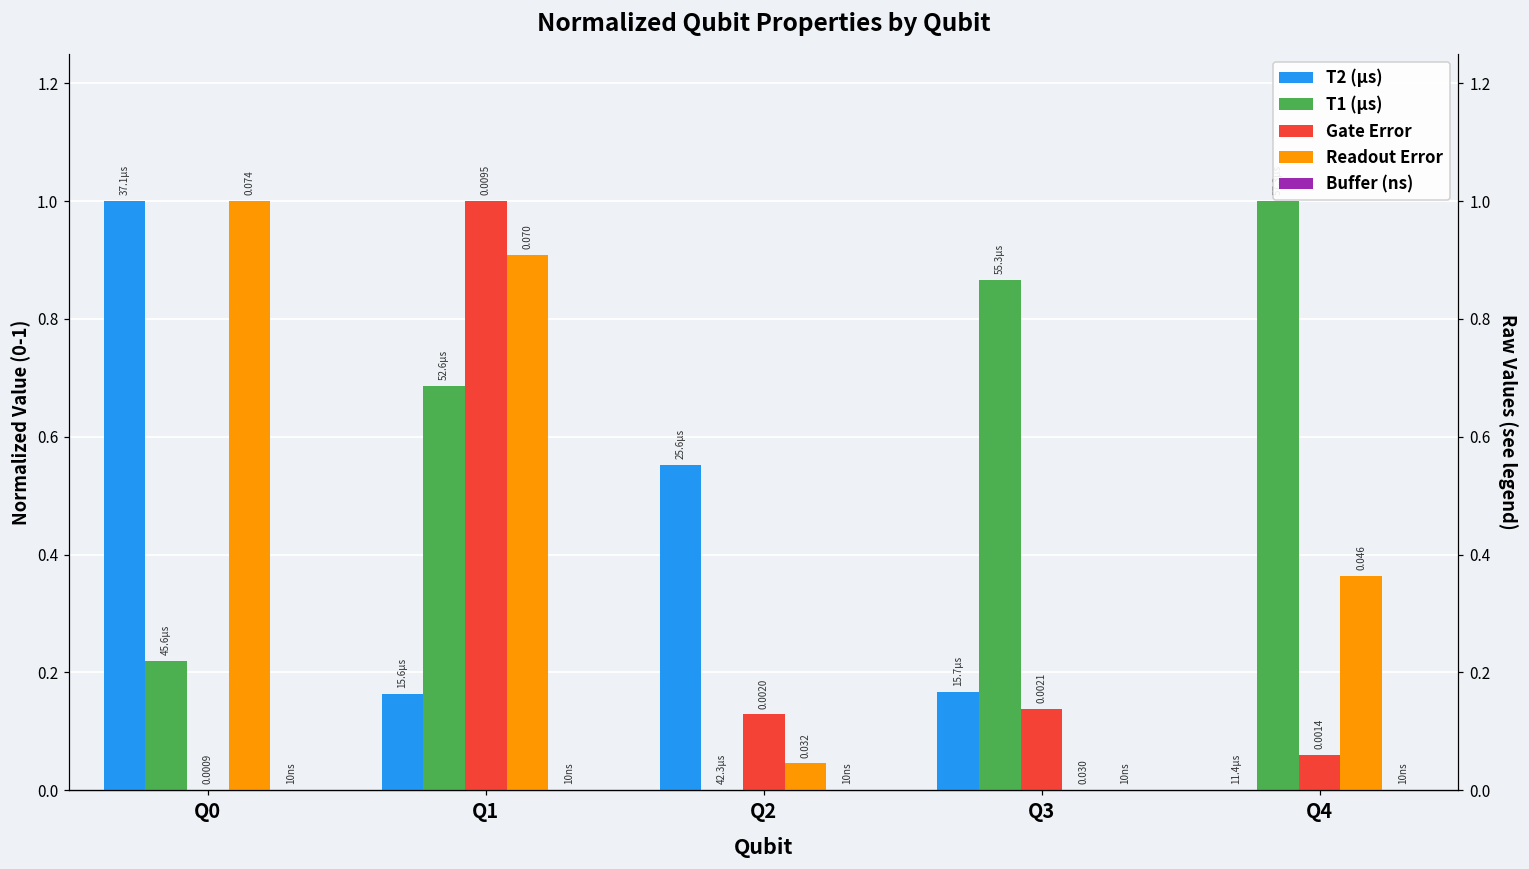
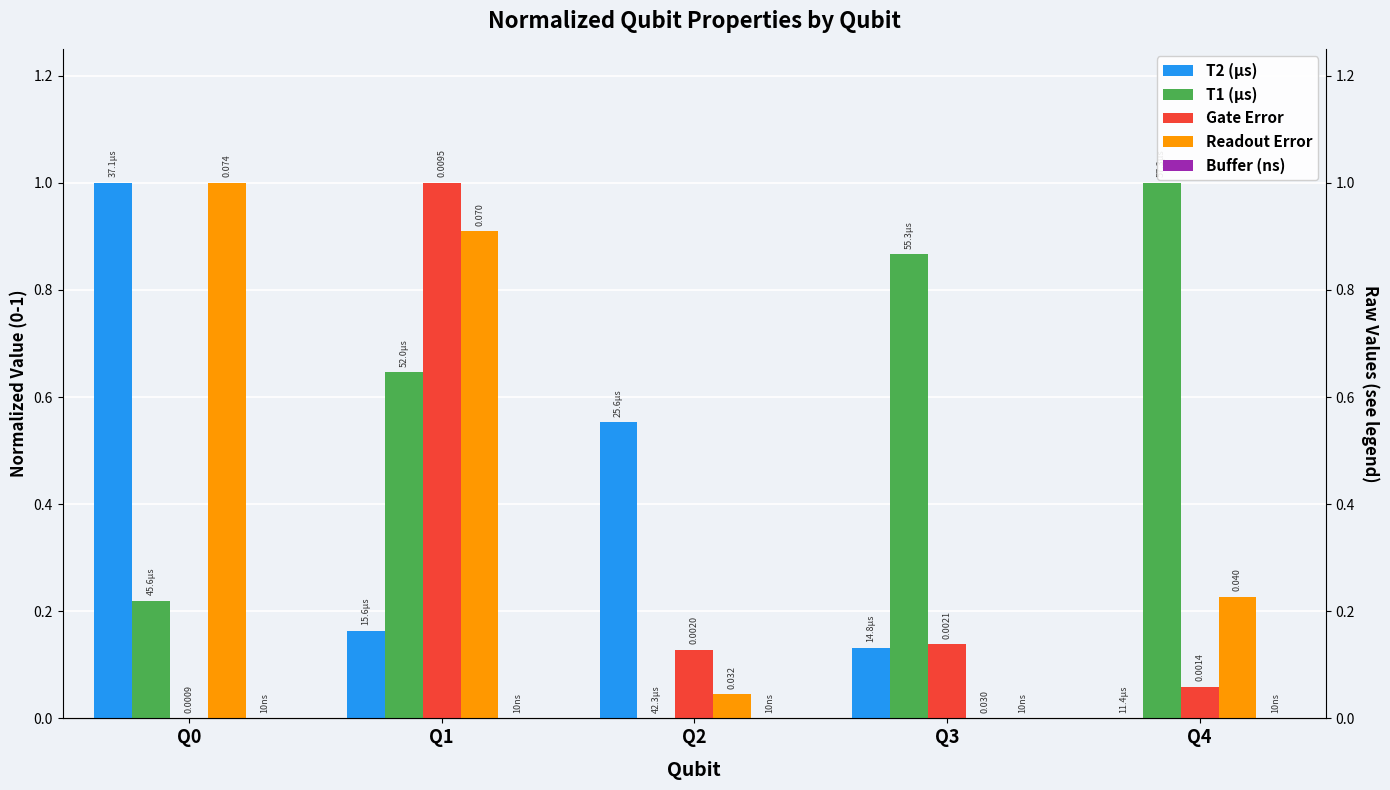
  {
    "T2 (µs)": {
-     "Q3": 15.7
+     "Q3": 14.8
    },
    "T1 (µs)": {
-     "Q1": 52.6
+     "Q1": 52.0
    },
    "Readout Error": {
-     "Q4": 0.046
+     "Q4": 0.040
    }
  }
